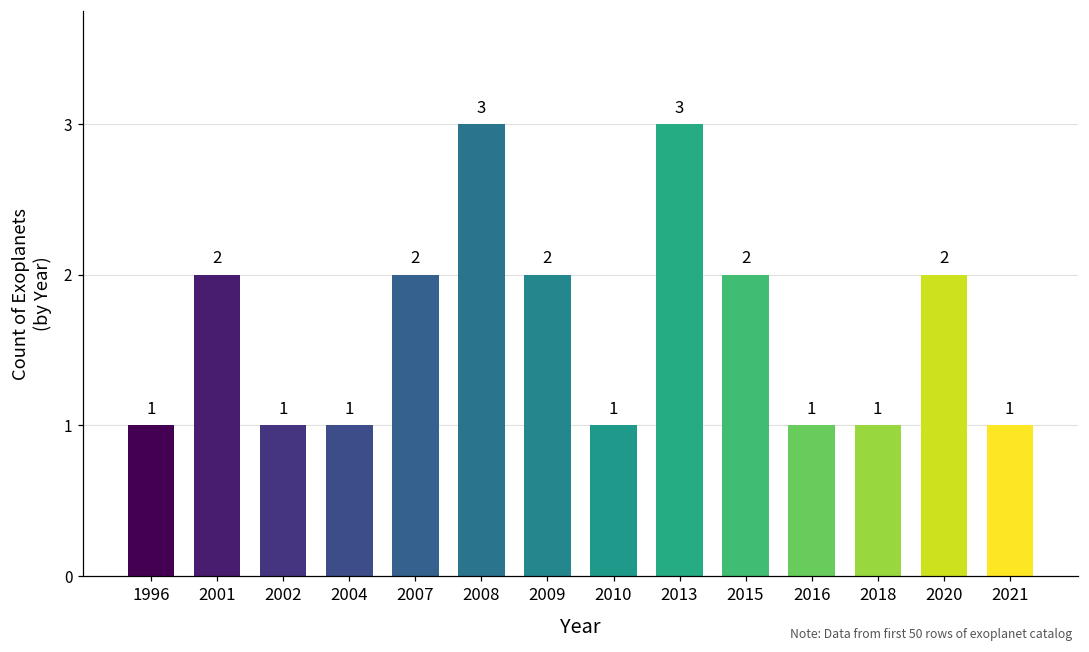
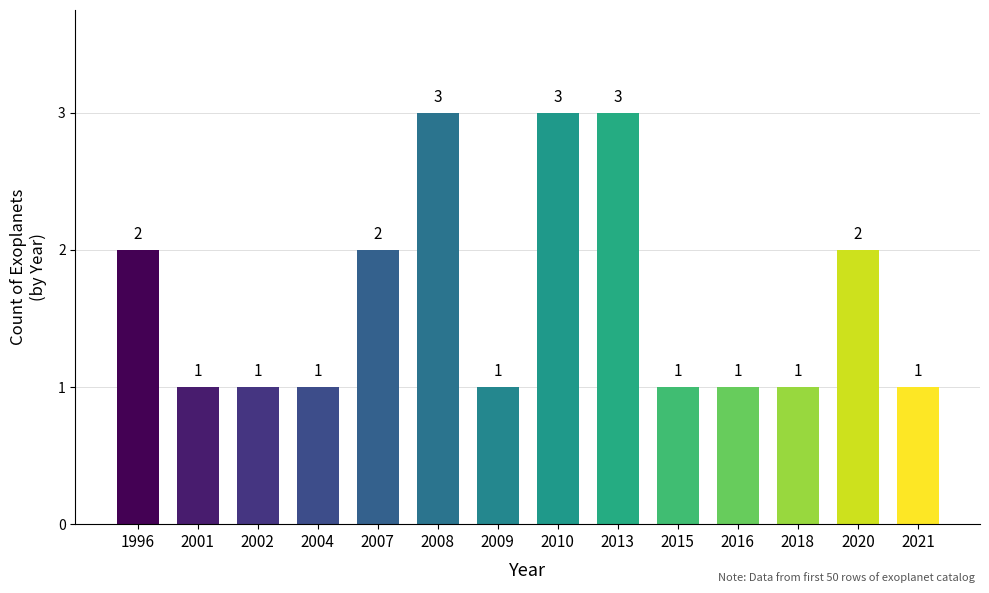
  {
-   "1996": 1,
-   "2001": 2,
+   "1996": 2,
+   "2001": 1,
    "2002": 1,
    "2004": 1,
    "2007": 2,
    "2008": 3,
-   "2009": 2,
-   "2010": 1,
+   "2009": 1,
+   "2010": 3,
    "2013": 3,
-   "2015": 2,
+   "2015": 1,
    "2016": 1,
    "2018": 1,
    "2020": 2,
    "2021": 1
  }
